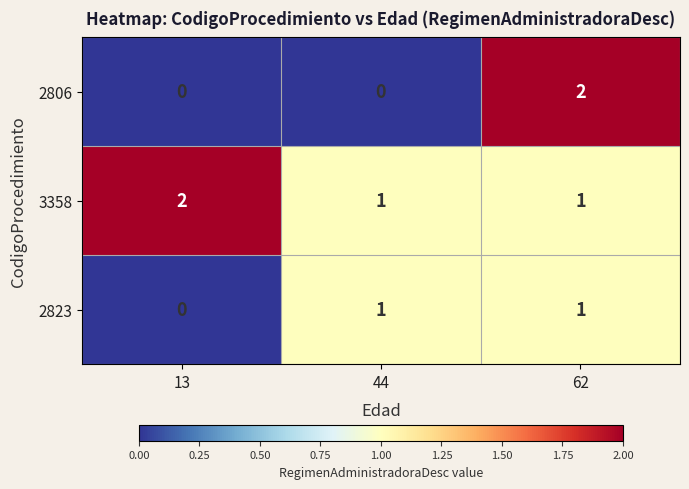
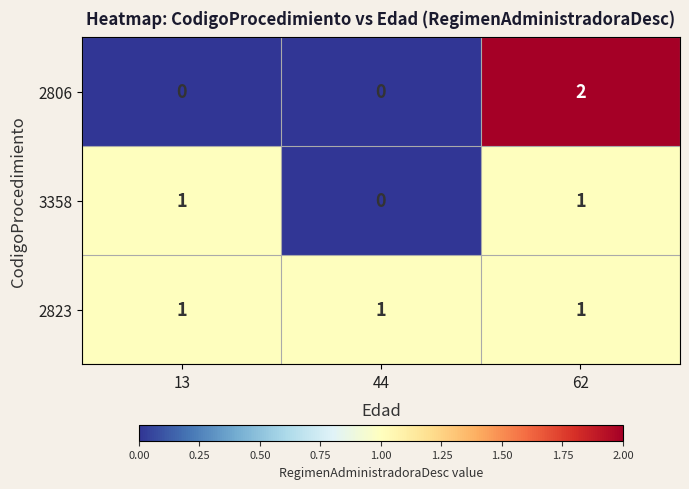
  {
    "2806": {
      "13": 0,
      "44": 0,
      "62": 2
    },
    "3358": {
-     "13": 2,
-     "44": 1,
+     "13": 1,
+     "44": 0,
      "62": 1
    },
    "2823": {
-     "13": 0,
+     "13": 1,
      "44": 1,
      "62": 1
    }
  }
